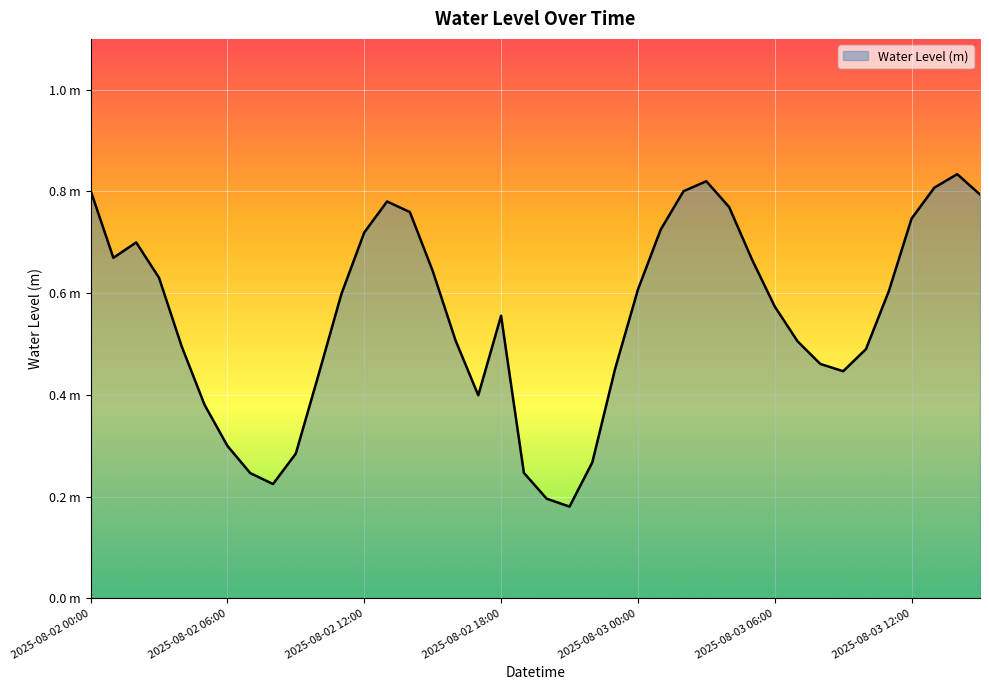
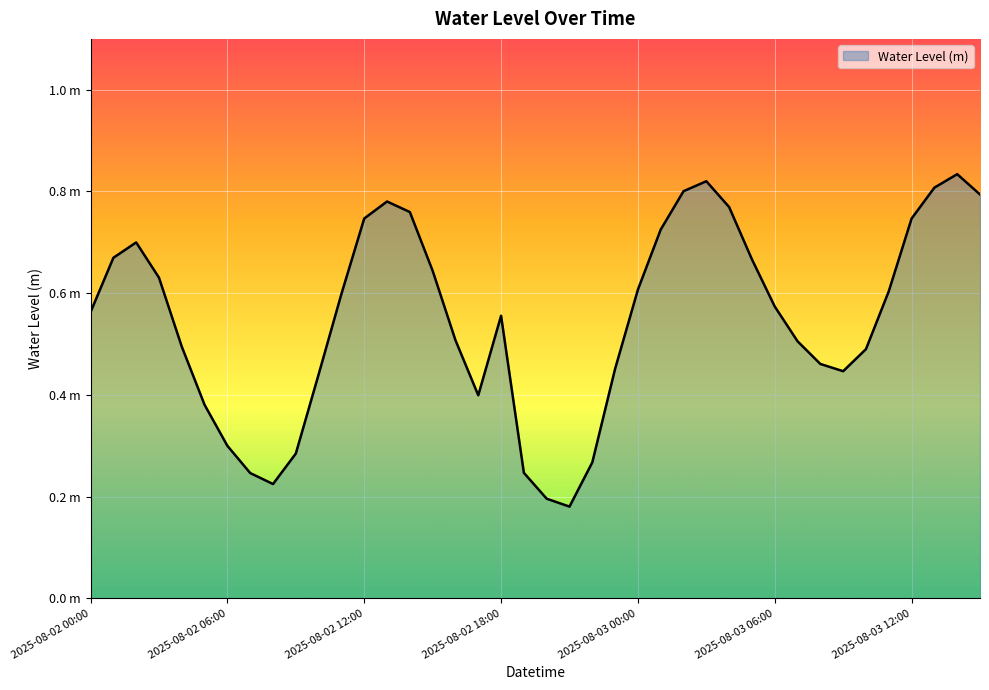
  {
-   "2025-08-02 00:00": "0.80 m",
+   "2025-08-02 00:00": "0.56 m",
    "2025-08-02 06:00": "0.30 m",
-   "2025-08-02 12:00": "0.72 m",
+   "2025-08-02 12:00": "0.75 m",
    "2025-08-02 18:00": "0.56 m",
    "2025-08-03 00:00": "0.61 m",
    "2025-08-03 06:00": "0.57 m",
    "2025-08-03 12:00": "0.75 m"
  }
